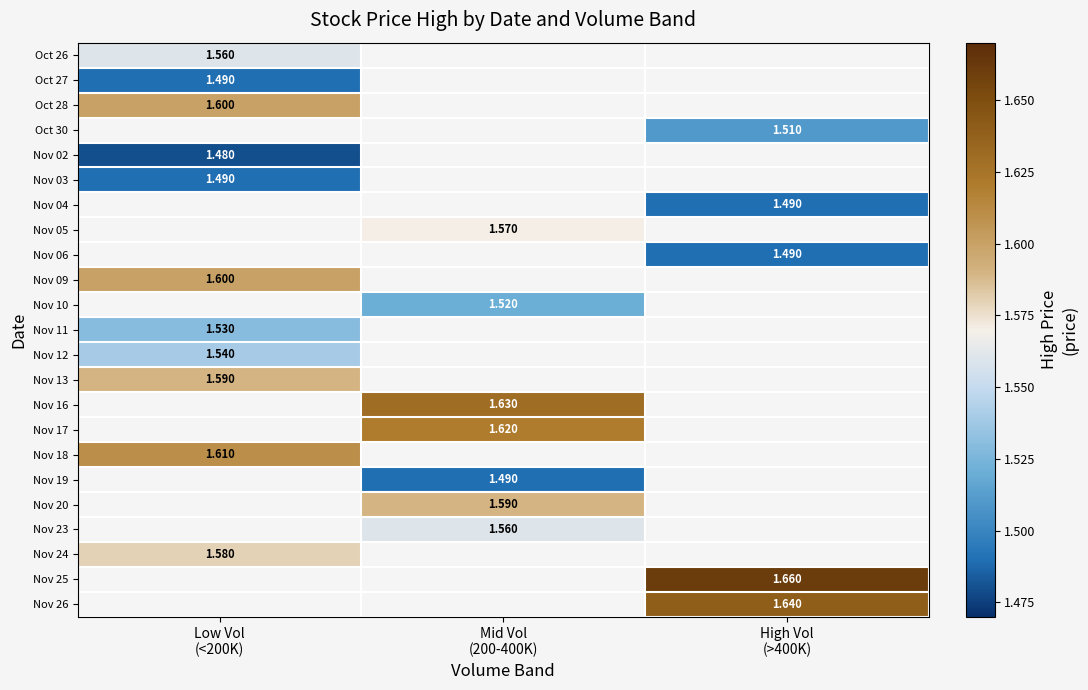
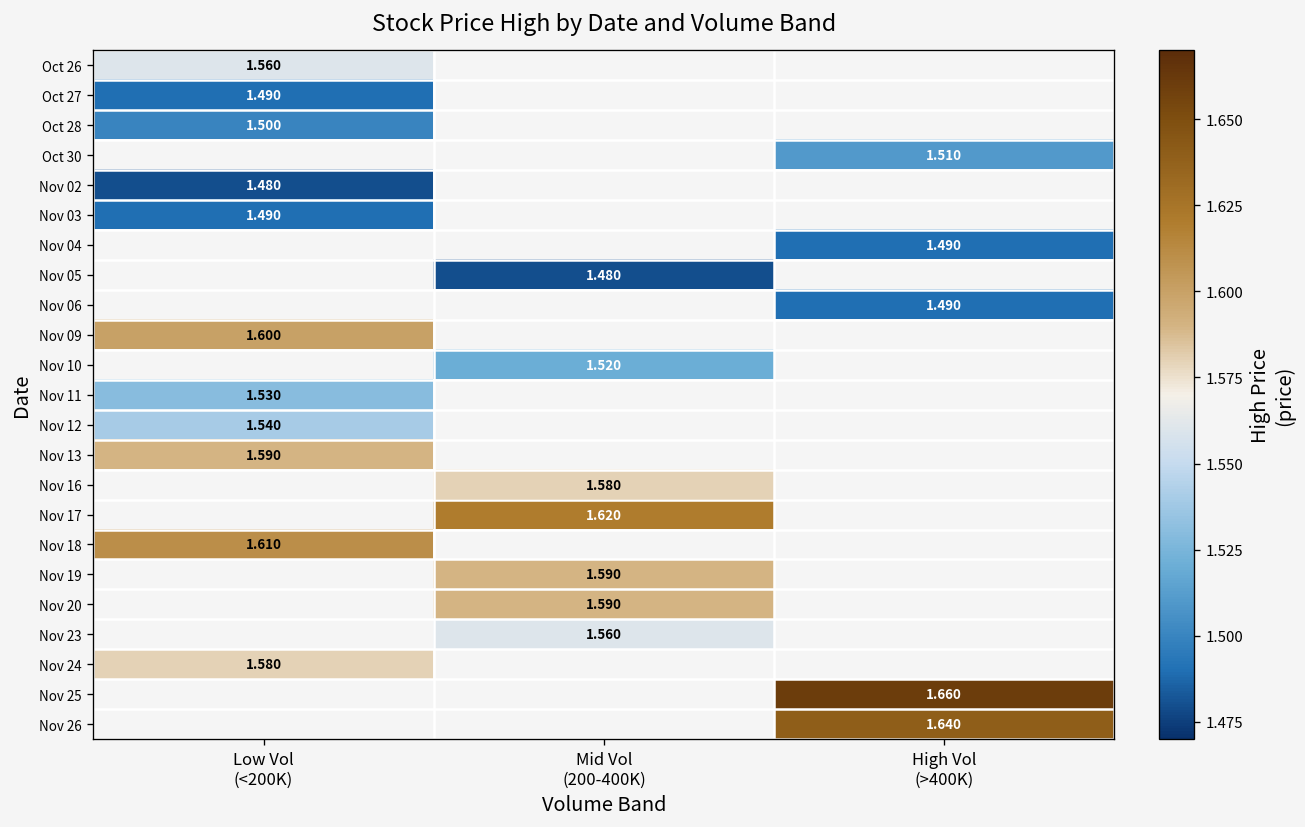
  {
    "Oct 26": {
      "Low Vol (<200K)": 1.560
    },
    "Oct 27": {
      "Low Vol (<200K)": 1.490
    },
    "Oct 28": {
-     "Low Vol (<200K)": 1.600
+     "Low Vol (<200K)": 1.500
    },
    "Oct 30": {
      "High Vol (>400K)": 1.510
    },
    "Nov 02": {
      "Low Vol (<200K)": 1.480
    },
    "Nov 03": {
      "Low Vol (<200K)": 1.490
    },
    "Nov 04": {
      "High Vol (>400K)": 1.490
    },
    "Nov 05": {
-     "Mid Vol (200-400K)": 1.570
+     "Mid Vol (200-400K)": 1.480
    },
    "Nov 06": {
      "High Vol (>400K)": 1.490
    },
    "Nov 09": {
      "Low Vol (<200K)": 1.600
    },
    "Nov 10": {
      "Mid Vol (200-400K)": 1.520
    },
    "Nov 11": {
      "Low Vol (<200K)": 1.530
    },
    "Nov 12": {
      "Low Vol (<200K)": 1.540
    },
    "Nov 13": {
      "Low Vol (<200K)": 1.590
    },
    "Nov 16": {
-     "Mid Vol (200-400K)": 1.630
+     "Mid Vol (200-400K)": 1.580
    },
    "Nov 17": {
      "Mid Vol (200-400K)": 1.620
    },
    "Nov 18": {
      "Low Vol (<200K)": 1.610
    },
    "Nov 19": {
-     "Mid Vol (200-400K)": 1.490
+     "Mid Vol (200-400K)": 1.590
    },
    "Nov 20": {
      "Mid Vol (200-400K)": 1.590
    },
    "Nov 23": {
      "Mid Vol (200-400K)": 1.560
    },
    "Nov 24": {
      "Low Vol (<200K)": 1.580
    },
    "Nov 25": {
      "High Vol (>400K)": 1.660
    },
    "Nov 26": {
      "High Vol (>400K)": 1.640
    }
  }
